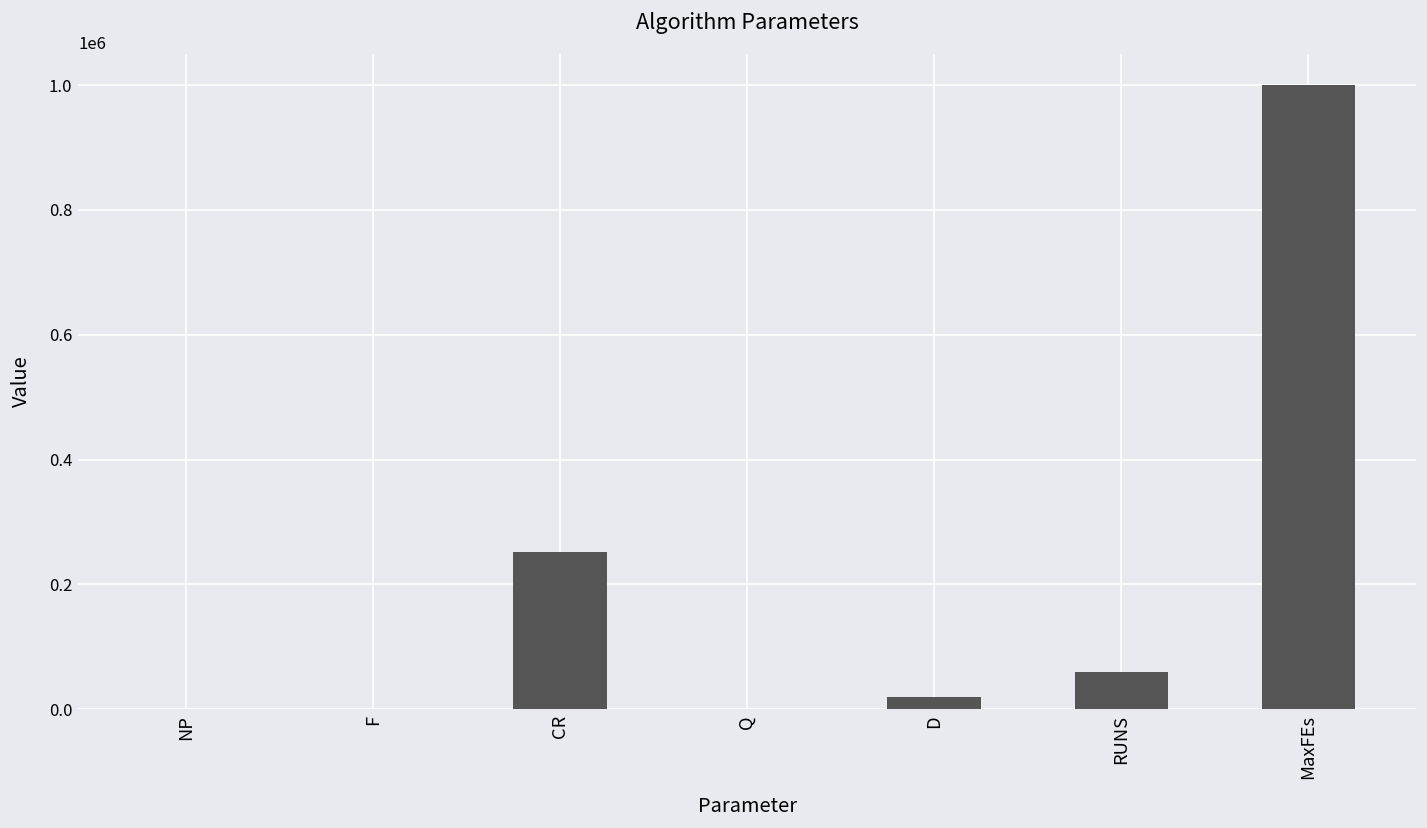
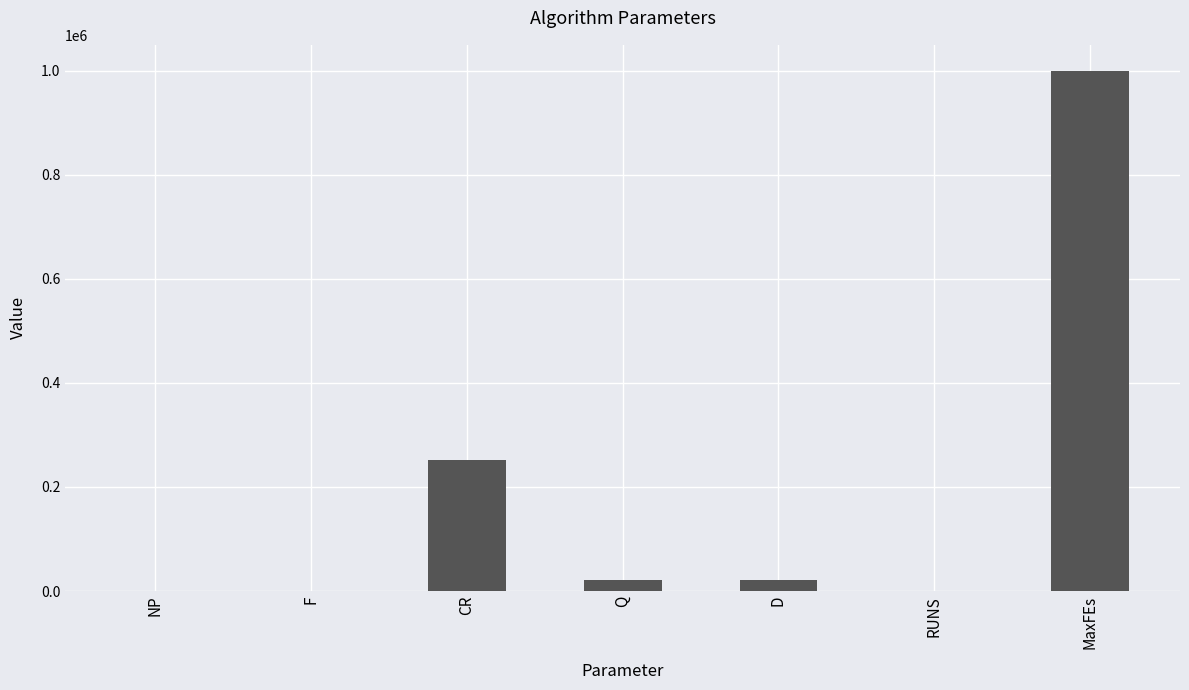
  {
    "CR": 250000,
-   "Q": 0,
+   "Q": 20000,
    "D": 20000,
-   "RUNS": 60000,
+   "RUNS": 0,
    "MaxFEs": 1000000
  }
